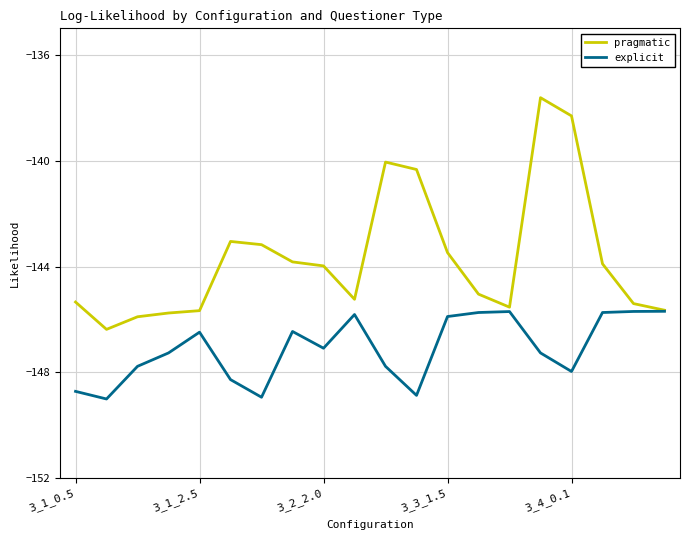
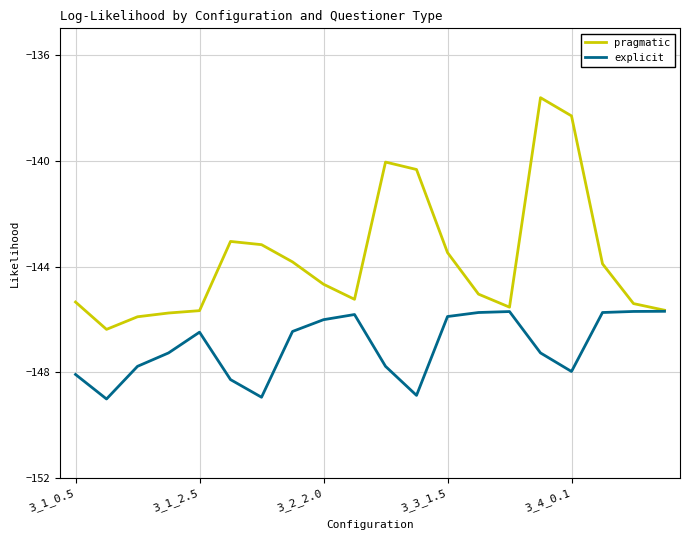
  {
    "pragmatic": {
      "3_1_0.5": -145.3,
      "3_1_2.5": -145.7,
-     "3_2_2.0": -144.0,
+     "3_2_2.0": -144.7,
      "3_3_1.5": -143.5,
      "3_4_0.1": -138.3
    },
    "explicit": {
-     "3_1_0.5": -148.7,
+     "3_1_0.5": -148.1,
      "3_1_2.5": -146.5,
-     "3_2_2.0": -147.1,
+     "3_2_2.0": -146.0,
      "3_3_1.5": -145.9,
      "3_4_0.1": -148.0
    }
  }
